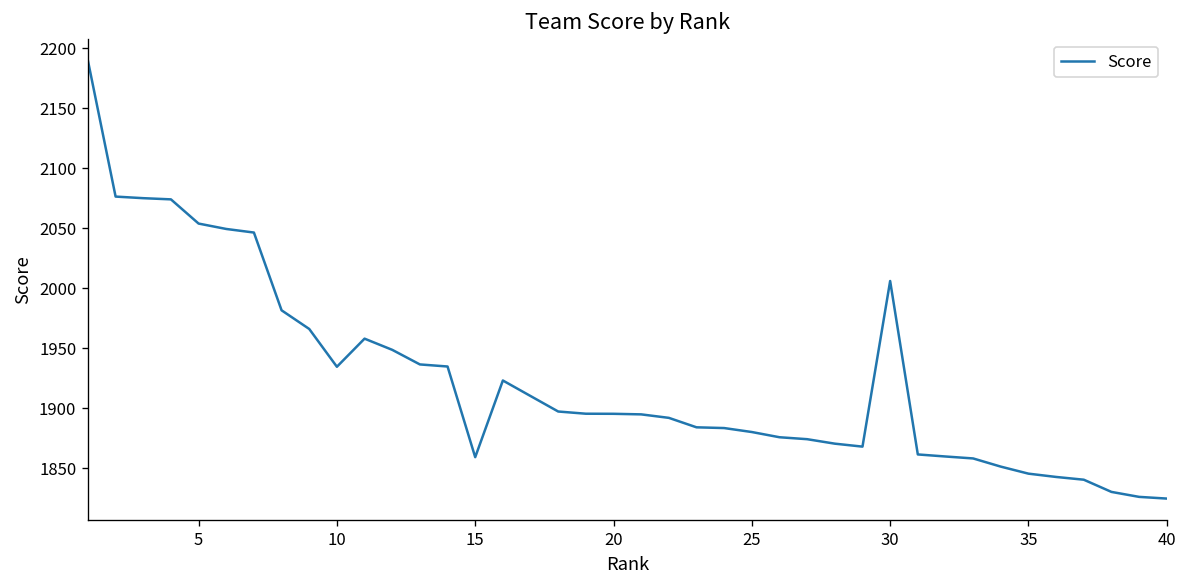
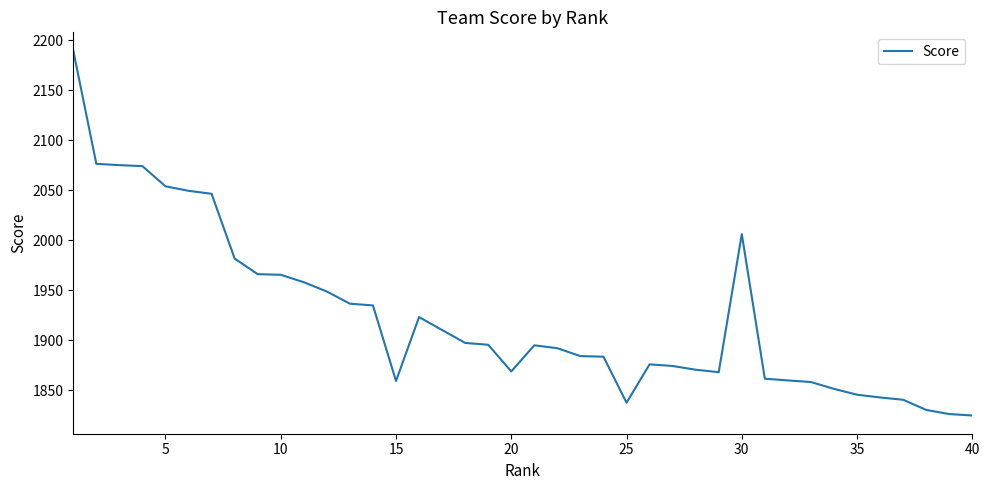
  {
    "5": 2054,
-   "10": 1935,
+   "10": 1966,
    "15": 1859,
-   "20": 1896,
-   "25": 1880,
+   "20": 1869,
+   "25": 1838,
    "30": 2006,
    "35": 1846,
    "40": 1825
  }
